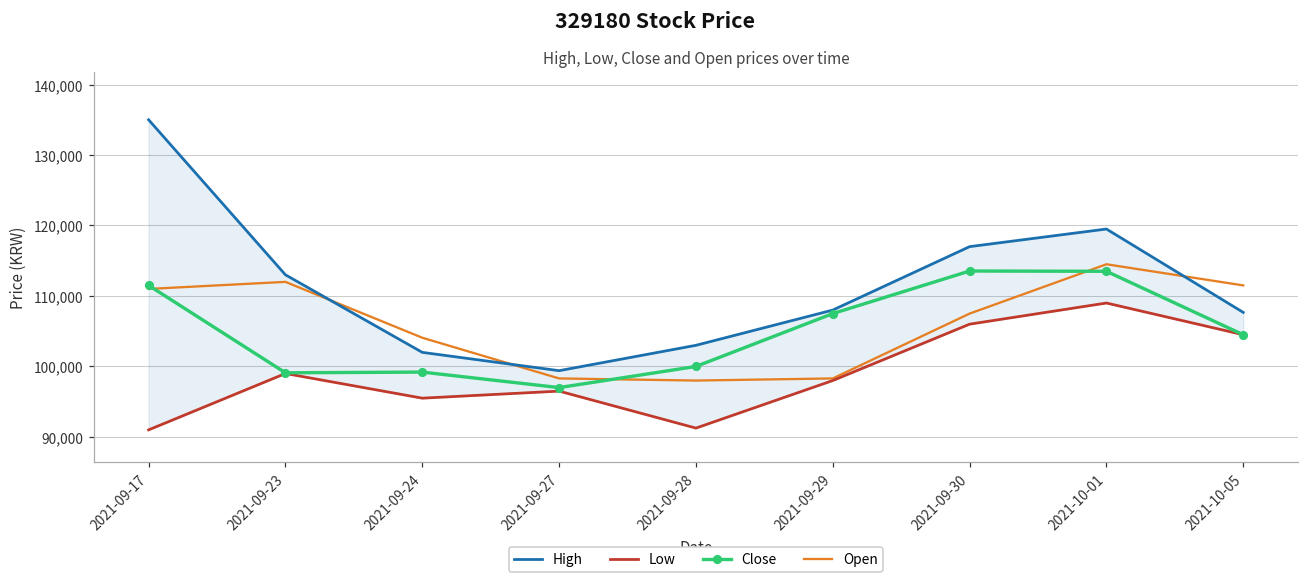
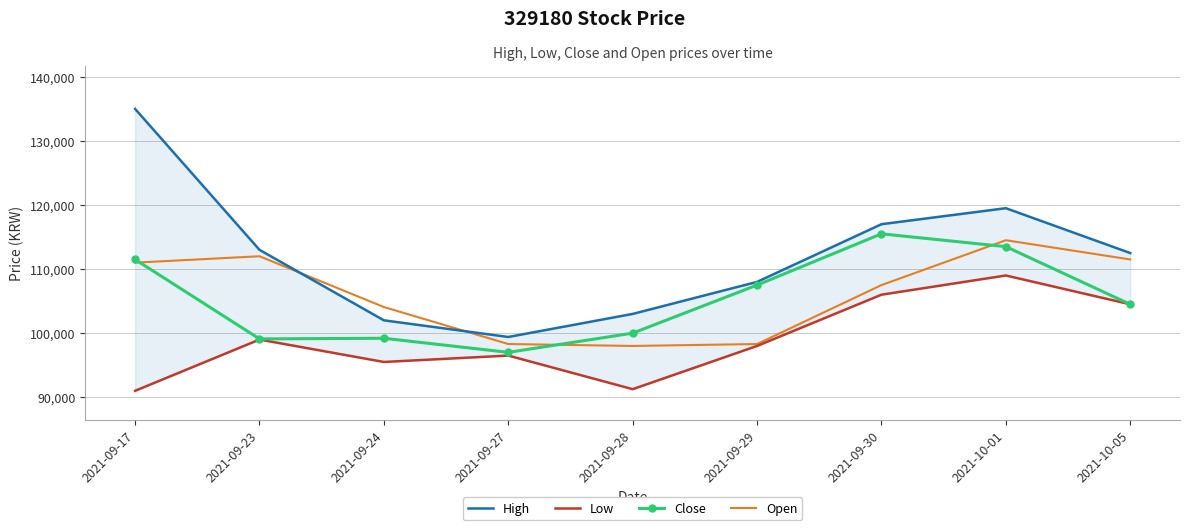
  {
    "High": {
      "2021-09-17": "135,000",
      "2021-09-23": "113,000",
      "2021-09-24": "102,000",
      "2021-09-27": "99,000",
      "2021-09-28": "103,000",
      "2021-09-29": "108,000",
      "2021-09-30": "117,000",
      "2021-10-01": "120,000",
-     "2021-10-05": "108,000"
+     "2021-10-05": "113,000"
    },
    "Low": {
      "2021-09-17": "91,000",
      "2021-09-24": "96,000",
      "2021-09-27": "97,000",
      "2021-09-28": "91,000",
      "2021-09-30": "106,000",
      "2021-10-01": "109,000"
    },
    "Close": {
      "2021-09-17": "112,000",
      "2021-09-24": "99,000",
      "2021-09-27": "97,000",
      "2021-09-28": "100,000",
      "2021-09-29": "108,000",
-     "2021-09-30": "114,000",
+     "2021-09-30": "116,000",
      "2021-10-01": "114,000"
    },
    "Open": {
      "2021-09-17": "111,000",
      "2021-09-23": "112,000",
      "2021-09-24": "104,000",
      "2021-09-27": "98,000",
      "2021-09-28": "98,000",
      "2021-09-30": "108,000",
      "2021-10-01": "115,000",
      "2021-10-05": "112,000"
    }
  }
